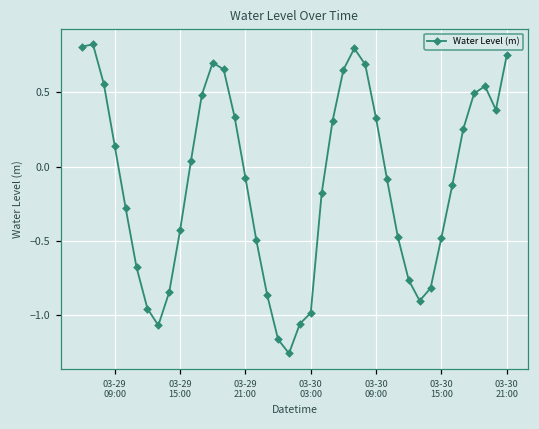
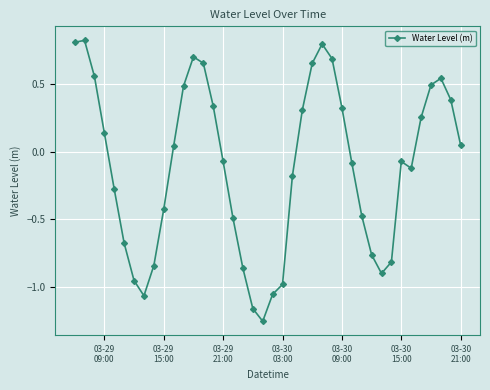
  {
    "03-29 09:00": 0.14,
    "03-29 15:00": -0.43,
    "03-29 21:00": -0.07,
    "03-30 03:00": -0.98,
    "03-30 09:00": 0.32,
-   "03-30 15:00": -0.48,
-   "03-30 21:00": 0.75
+   "03-30 15:00": -0.07,
+   "03-30 21:00": 0.05
  }
